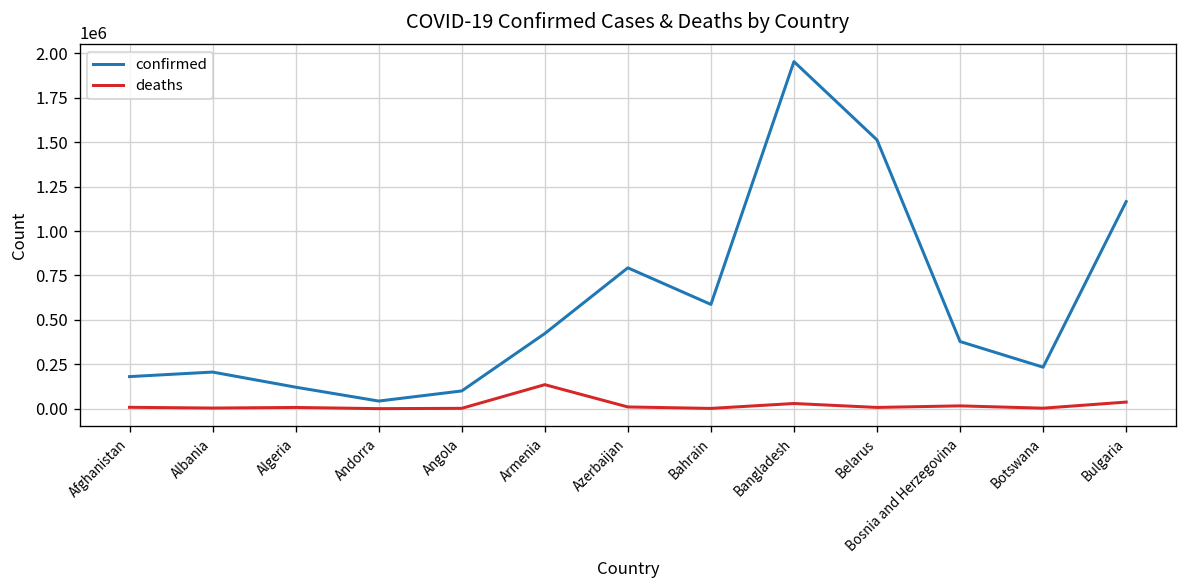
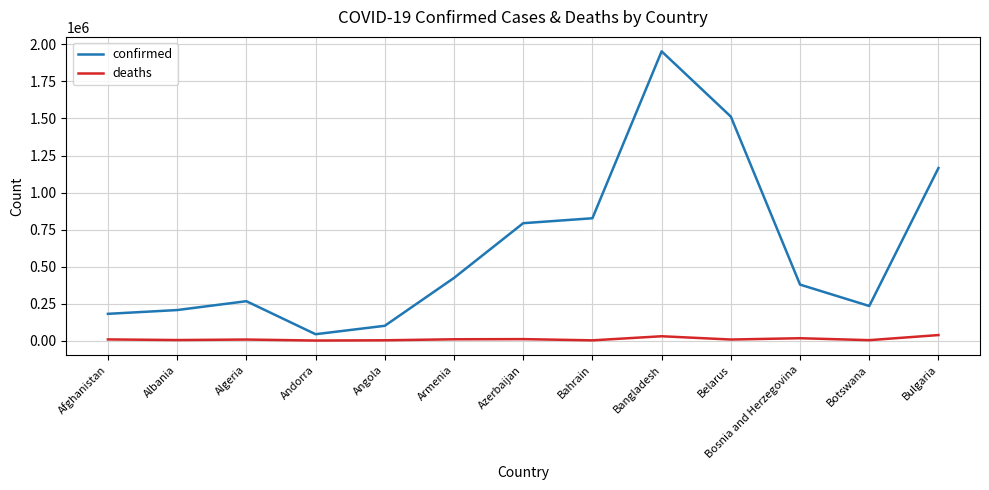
  {
    "confirmed": {
      "Afghanistan": 180000,
      "Albania": 210000,
-     "Algeria": 120000,
+     "Algeria": 270000,
      "Andorra": 40000,
      "Angola": 100000,
      "Armenia": 420000,
      "Azerbaijan": 790000,
-     "Bahrain": 590000,
+     "Bahrain": 830000,
      "Bangladesh": 1950000,
      "Belarus": 1510000,
      "Bosnia and Herzegovina": 380000,
      "Botswana": 230000,
      "Bulgaria": 1170000
    },
    "deaths": {
      "Afghanistan": 10000,
      "Albania": 0,
      "Algeria": 10000,
      "Andorra": 0,
      "Angola": 0,
-     "Armenia": 140000,
+     "Armenia": 10000,
      "Azerbaijan": 10000,
      "Bahrain": 0,
      "Bangladesh": 30000,
      "Belarus": 10000,
      "Bosnia and Herzegovina": 20000,
      "Botswana": 0,
      "Bulgaria": 40000
    }
  }
